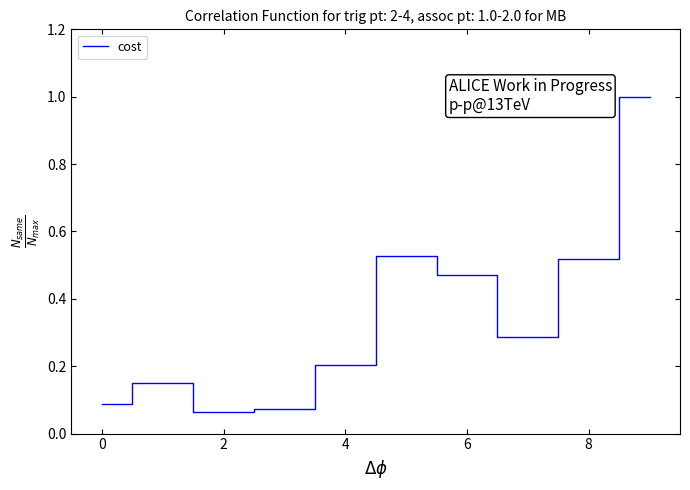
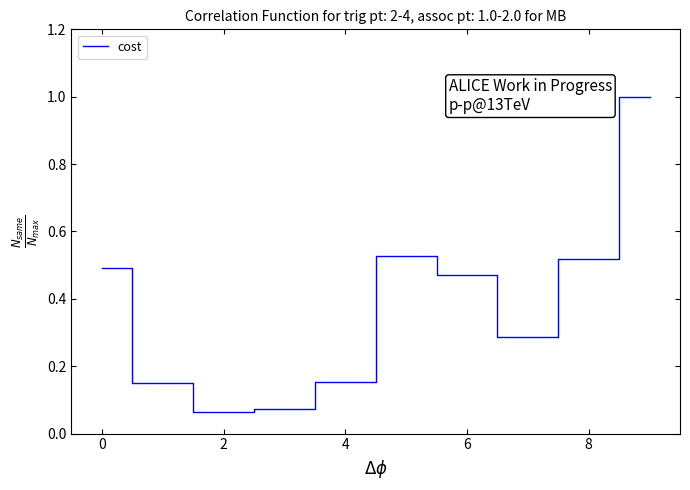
  {
-   "0": 0.09,
+   "0": 0.49,
    "2": 0.06,
-   "4": 0.20,
+   "4": 0.15,
    "6": 0.47,
    "8": 0.52
  }
